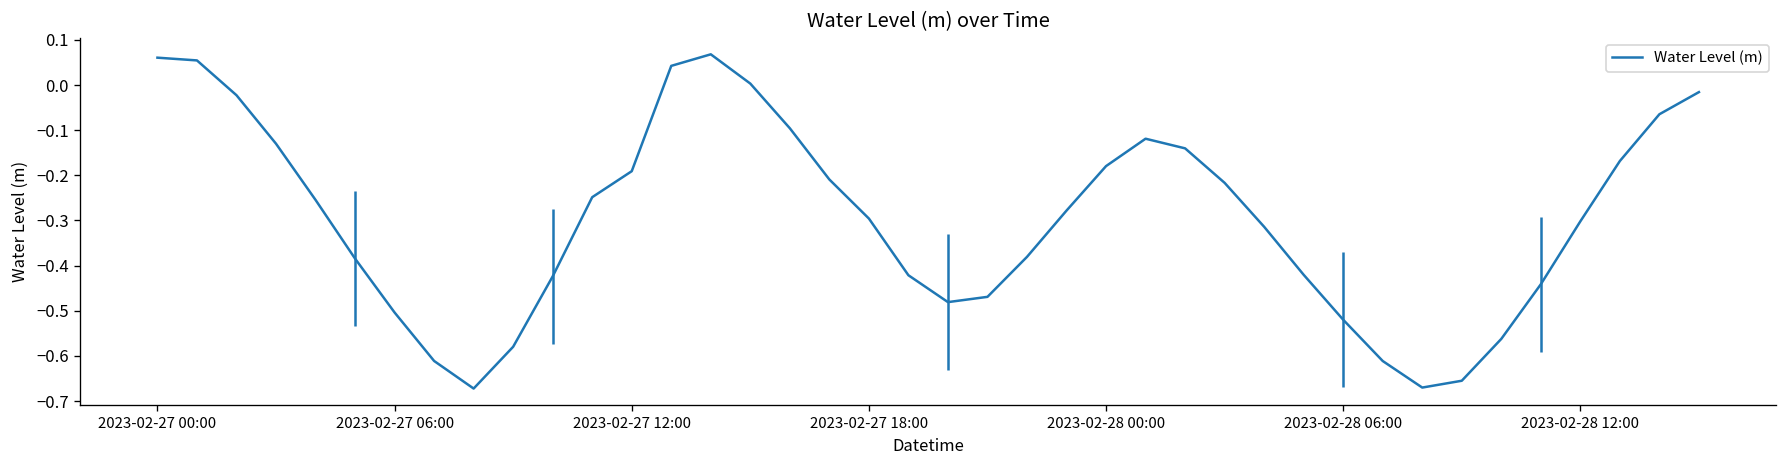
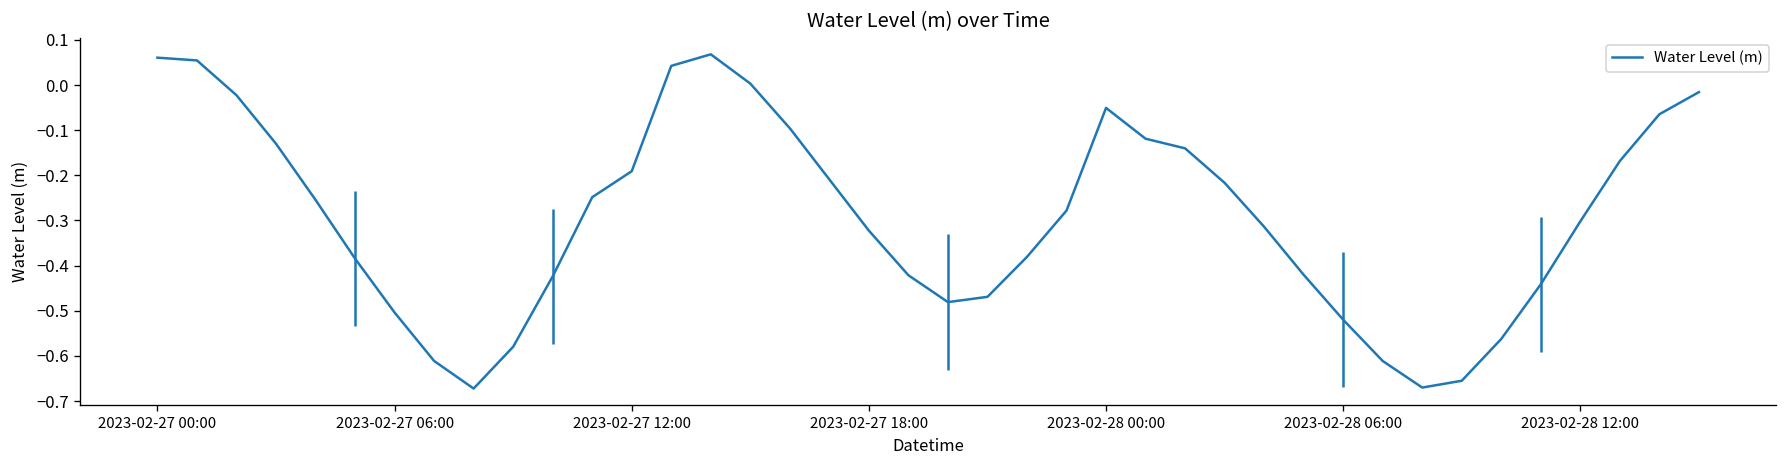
  {
    "2023-02-27 00:00": 0.06,
    "2023-02-27 06:00": -0.50,
    "2023-02-27 12:00": -0.19,
-   "2023-02-27 18:00": -0.30,
-   "2023-02-28 00:00": -0.18,
+   "2023-02-27 18:00": -0.32,
+   "2023-02-28 00:00": -0.05,
    "2023-02-28 06:00": -0.52,
    "2023-02-28 12:00": -0.30
  }
